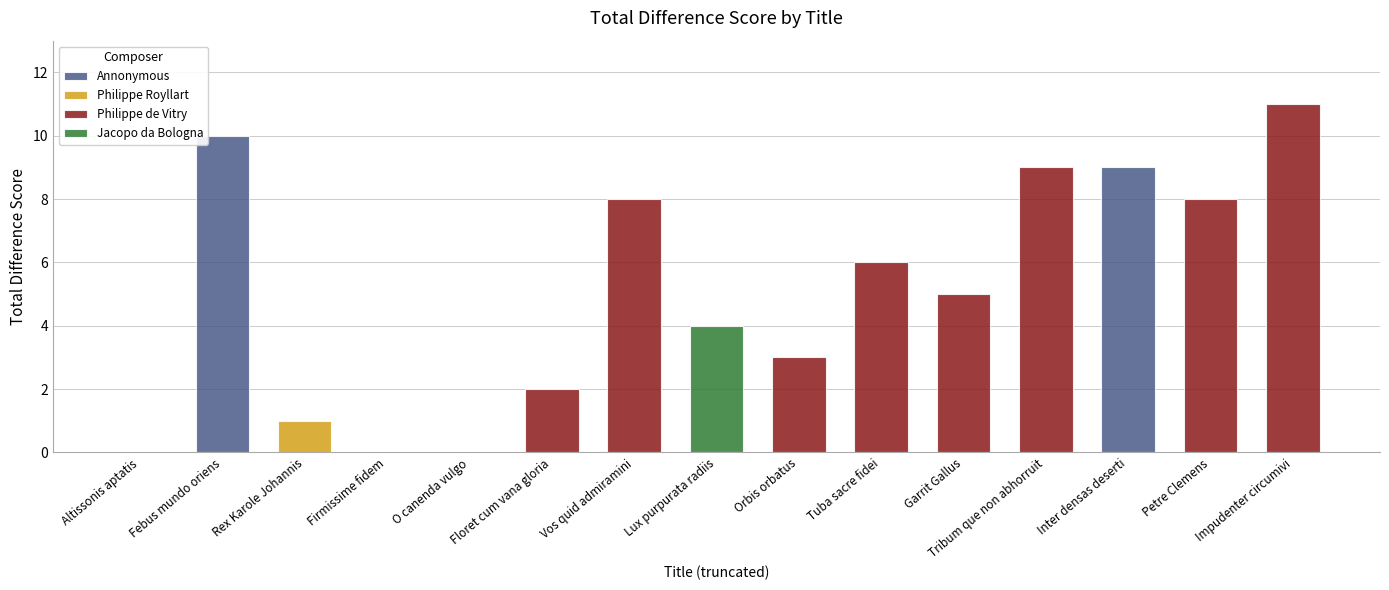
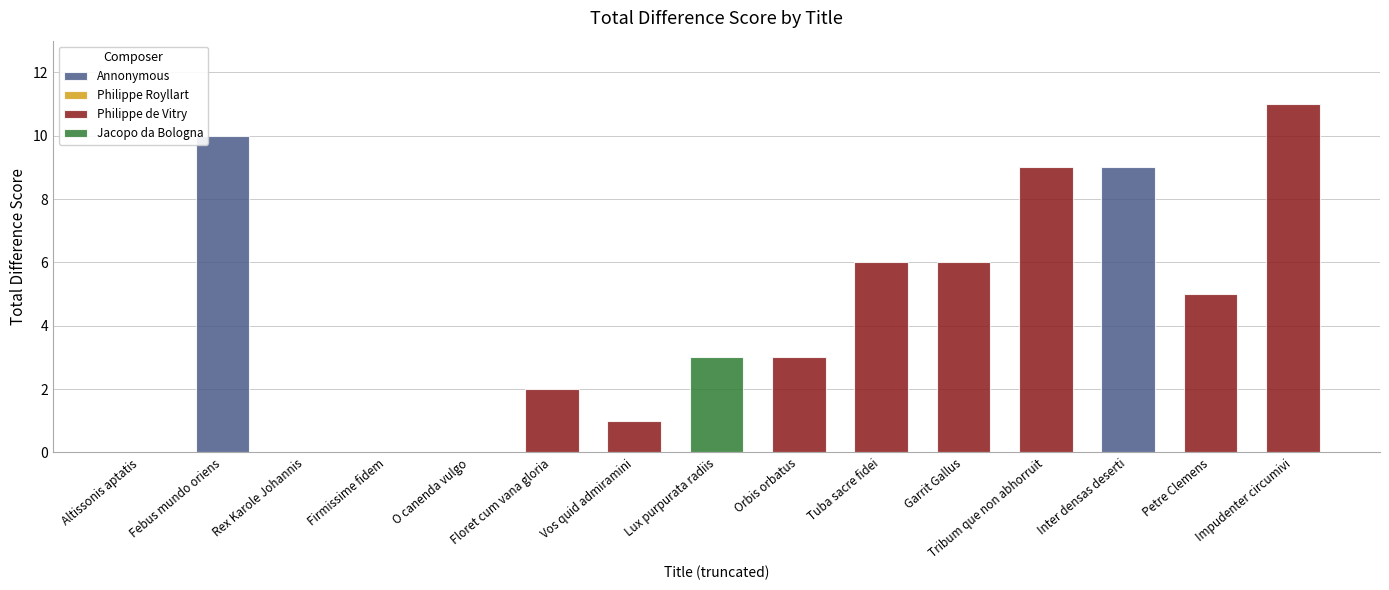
  {
    "Altissonis aptatis": 0,
    "Febus mundo oriens": 10,
-   "Rex Karole Johannis": 1,
+   "Rex Karole Johannis": 0,
    "Firmissime fidem": 0,
    "O canenda vulgo": 0,
    "Floret cum vana gloria": 2,
-   "Vos quid admiramini": 8,
-   "Lux purpurata radiis": 4,
+   "Vos quid admiramini": 1,
+   "Lux purpurata radiis": 3,
    "Orbis orbatus": 3,
    "Tuba sacre fidei": 6,
-   "Garrit Gallus": 5,
+   "Garrit Gallus": 6,
    "Tribum que non abhorruit": 9,
    "Inter densas deserti": 9,
-   "Petre Clemens": 8,
+   "Petre Clemens": 5,
    "Impudenter circumivi": 11
  }
